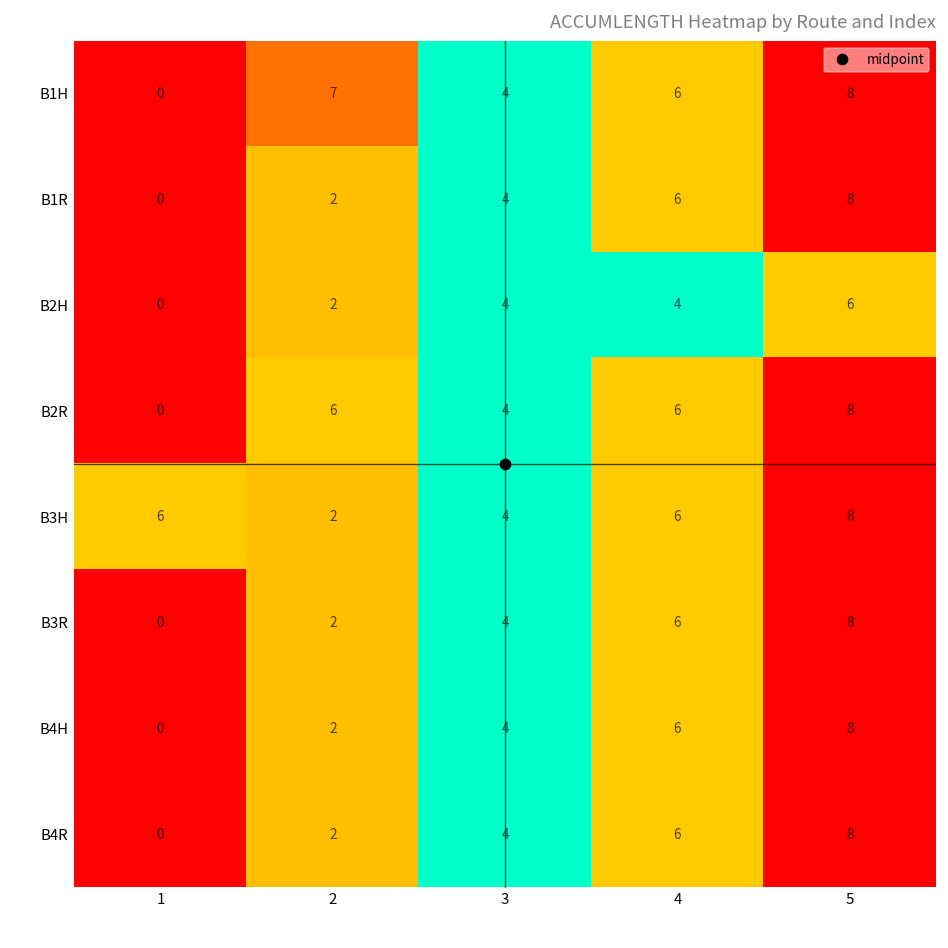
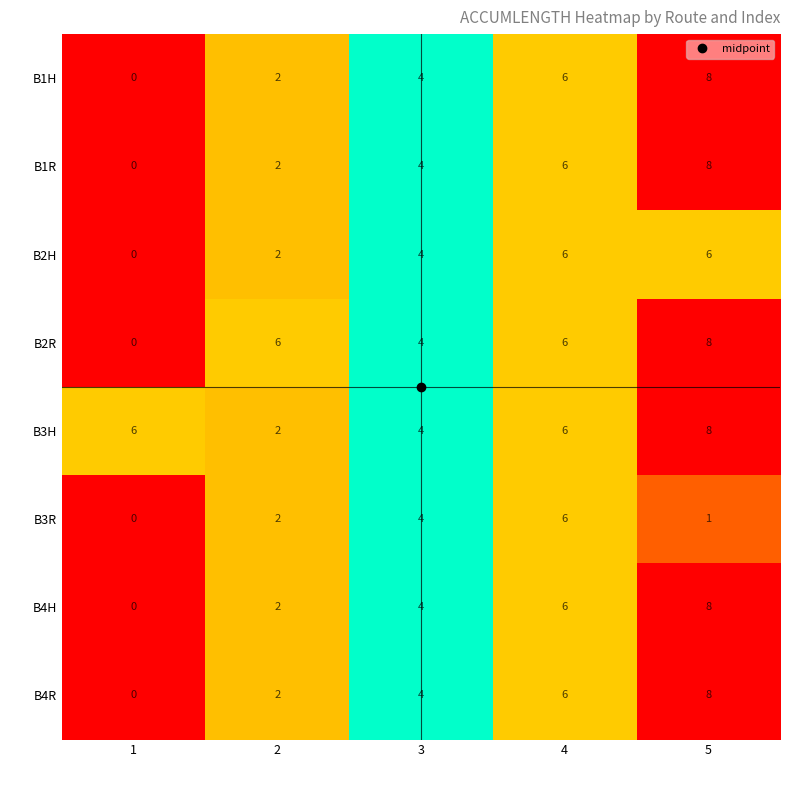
  {
    "B1H": {
      "1": 0,
-     "2": 7,
+     "2": 2,
      "3": 4,
      "4": 6,
      "5": 8
    },
    "B1R": {
      "1": 0,
      "2": 2,
      "3": 4,
      "4": 6,
      "5": 8
    },
    "B2H": {
      "1": 0,
      "2": 2,
      "3": 4,
-     "4": 4,
+     "4": 6,
      "5": 6
    },
    "B2R": {
      "1": 0,
      "2": 6,
      "3": 4,
      "4": 6,
      "5": 8
    },
    "B3H": {
      "1": 6,
      "2": 2,
      "3": 4,
      "4": 6,
      "5": 8
    },
    "B3R": {
      "1": 0,
      "2": 2,
      "3": 4,
      "4": 6,
-     "5": 8
+     "5": 1
    },
    "B4H": {
      "1": 0,
      "2": 2,
      "3": 4,
      "4": 6,
      "5": 8
    },
    "B4R": {
      "1": 0,
      "2": 2,
      "3": 4,
      "4": 6,
      "5": 8
    }
  }
